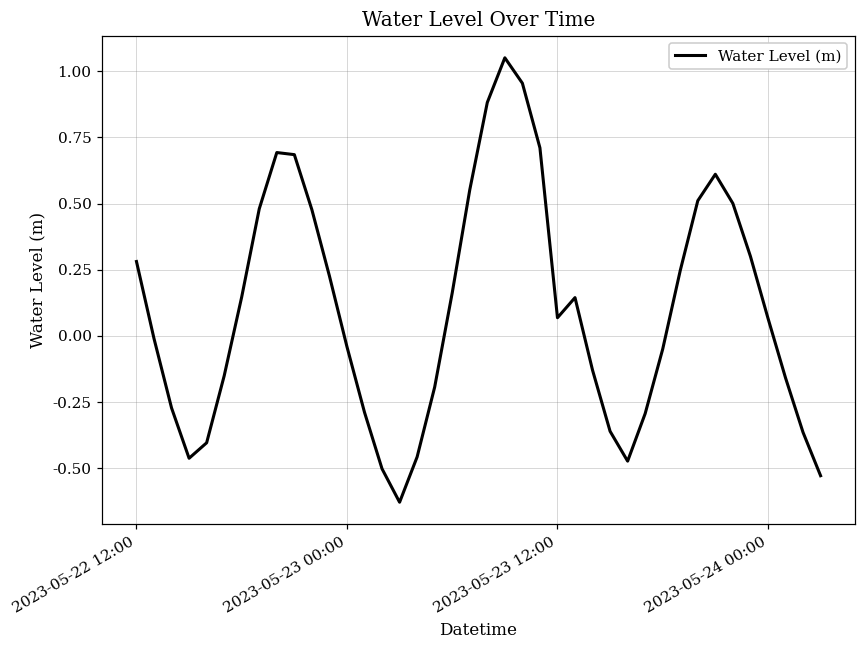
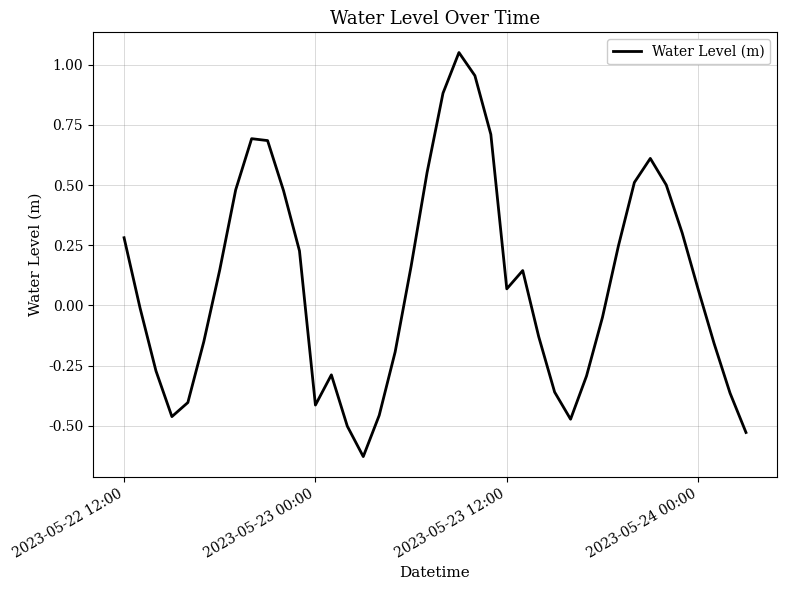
  {
    "2023-05-22 12:00": 0.28,
-   "2023-05-23 00:00": -0.04,
+   "2023-05-23 00:00": -0.41,
    "2023-05-23 12:00": 0.07,
    "2023-05-24 00:00": 0.07
  }
